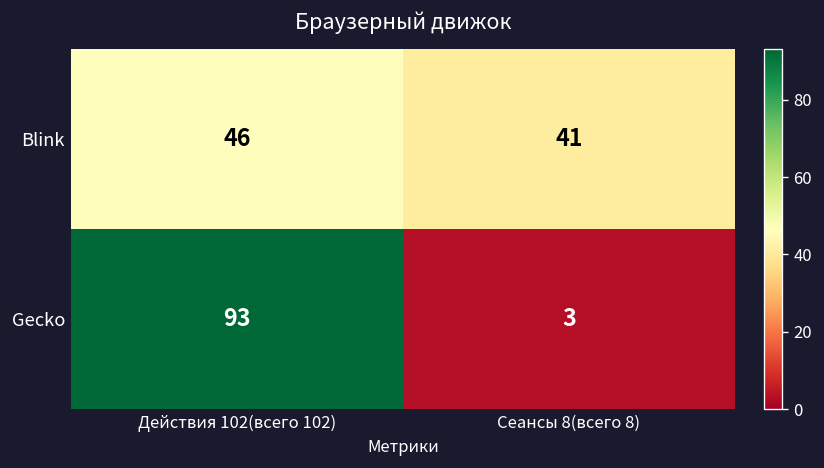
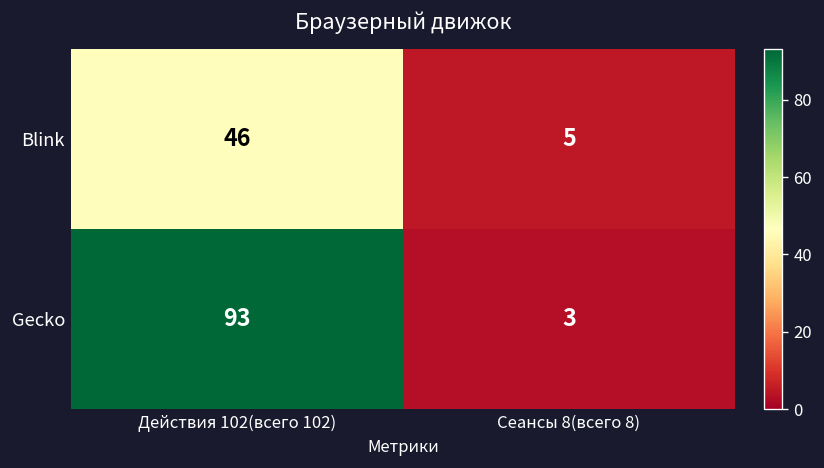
  {
    "Blink": {
      "Действия 102(всего 102)": 46,
-     "Сеансы 8(всего 8)": 41
+     "Сеансы 8(всего 8)": 5
    },
    "Gecko": {
      "Действия 102(всего 102)": 93,
      "Сеансы 8(всего 8)": 3
    }
  }
